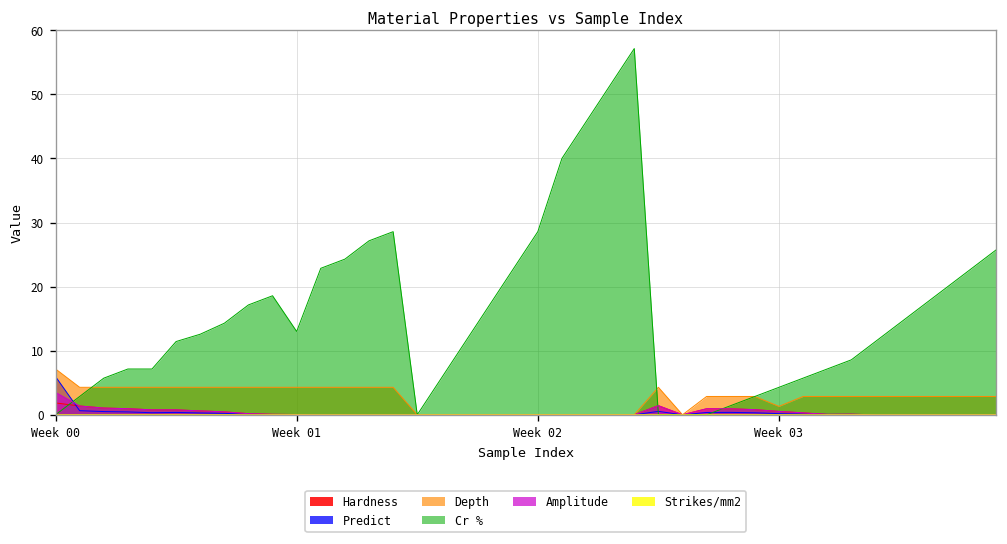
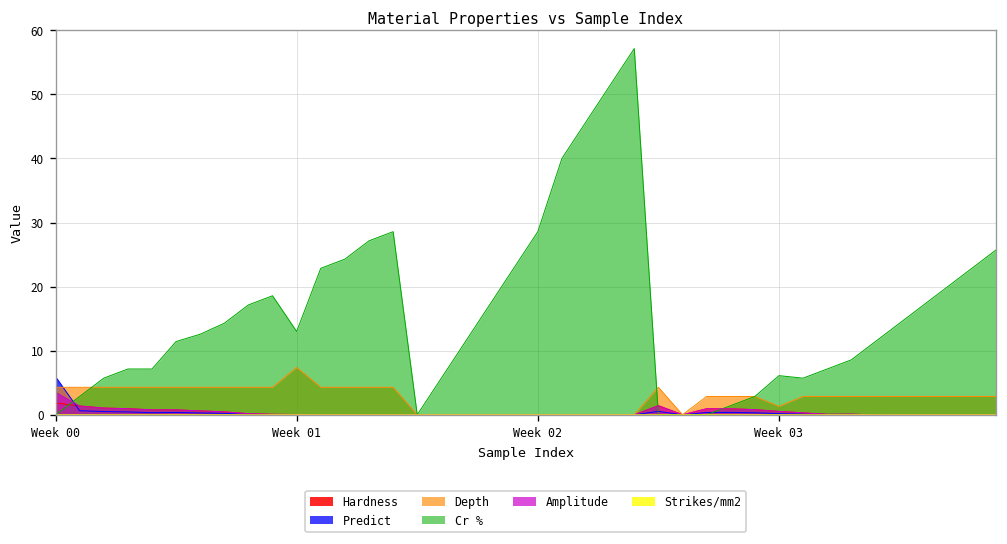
  {
    "Hardness": {
      "Week 00": 2
    },
    "Predict": {
      "Week 00": 6
    },
    "Depth": {
-     "Week 00": 7,
-     "Week 01": 4,
+     "Week 00": 4,
+     "Week 01": 7,
      "Week 03": 1
    },
    "Cr %": {
      "Week 01": 13,
      "Week 02": 29,
-     "Week 03": 4
+     "Week 03": 6
    },
    "Amplitude": {
      "Week 00": 4
    }
  }
